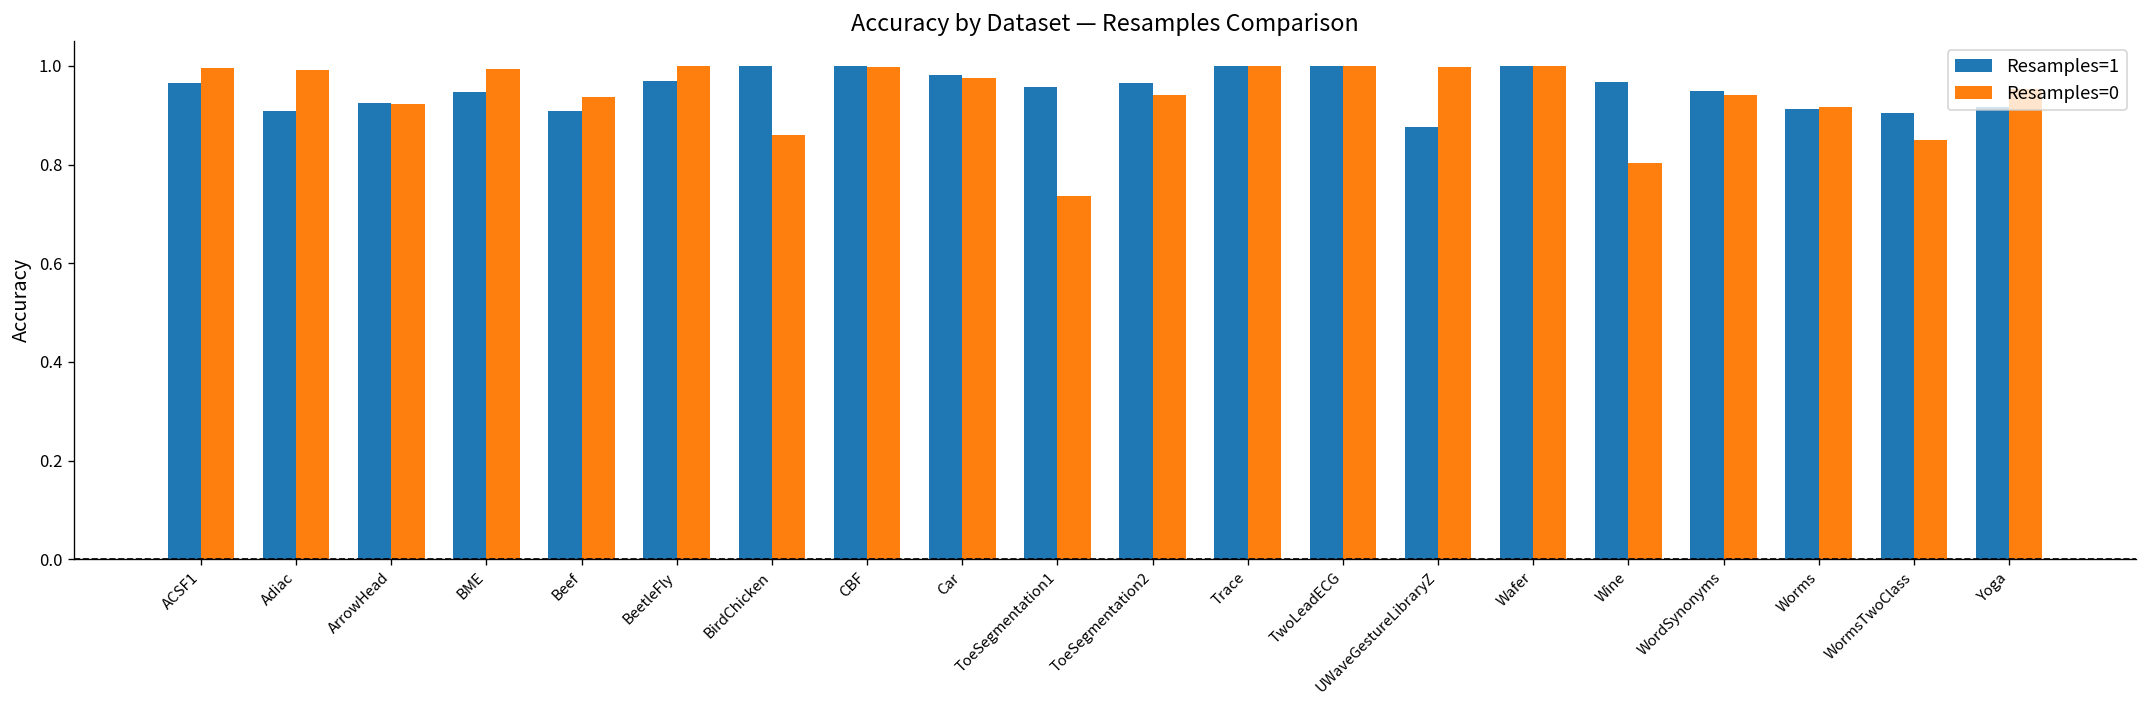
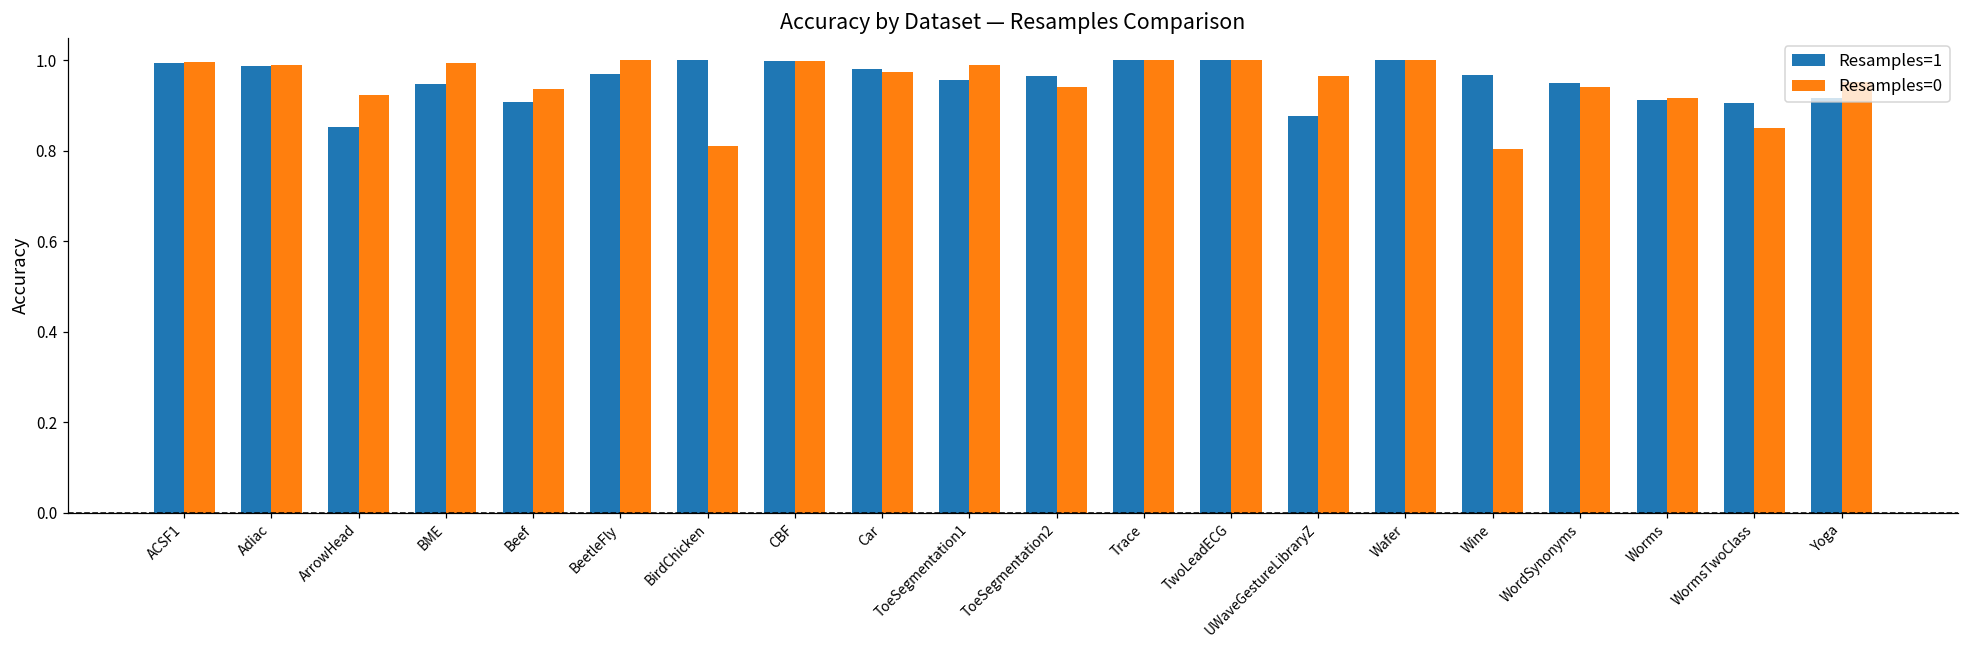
  {
    "Resamples=1": {
-     "ACSF1": 0.97,
-     "Adiac": 0.91,
-     "ArrowHead": 0.93,
+     "ACSF1": 0.99,
+     "Adiac": 0.99,
+     "ArrowHead": 0.85,
      "BME": 0.95,
      "Beef": 0.91,
      "BeetleFly": 0.97,
      "BirdChicken": 1.00,
      "CBF": 1.00,
      "Car": 0.98,
      "ToeSegmentation1": 0.96,
      "ToeSegmentation2": 0.97,
      "Trace": 1.00,
      "TwoLeadECG": 1.00,
      "UWaveGestureLibraryZ": 0.88,
      "Wafer": 1.00,
      "Wine": 0.97,
      "WordSynonyms": 0.95,
      "Worms": 0.91,
      "WormsTwoClass": 0.90
    },
    "Resamples=0": {
      "ACSF1": 1.00,
      "Adiac": 0.99,
      "ArrowHead": 0.92,
      "BME": 0.99,
      "Beef": 0.94,
      "BeetleFly": 1.00,
-     "BirdChicken": 0.86,
+     "BirdChicken": 0.81,
      "CBF": 1.00,
      "Car": 0.98,
-     "ToeSegmentation1": 0.74,
+     "ToeSegmentation1": 0.99,
      "ToeSegmentation2": 0.94,
      "Trace": 1.00,
      "TwoLeadECG": 1.00,
-     "UWaveGestureLibraryZ": 1.00,
+     "UWaveGestureLibraryZ": 0.97,
      "Wafer": 1.00,
      "Wine": 0.80,
      "WordSynonyms": 0.94,
      "Worms": 0.92,
      "WormsTwoClass": 0.85
    }
  }
